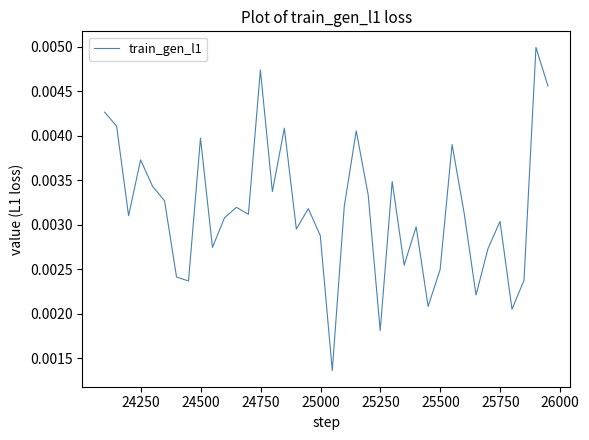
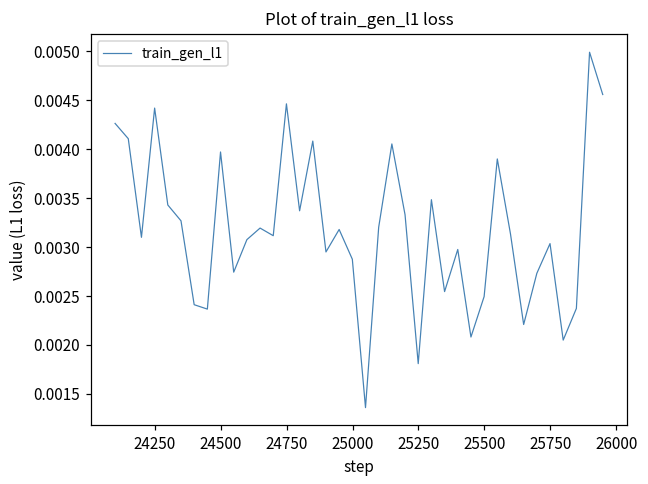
  {
-   "24250": 0.0037,
+   "24250": 0.0044,
    "24500": 0.0040,
-   "24750": 0.0047,
+   "24750": 0.0045,
    "25000": 0.0029,
    "25250": 0.0018,
    "25500": 0.0025,
    "25750": 0.0030
  }
